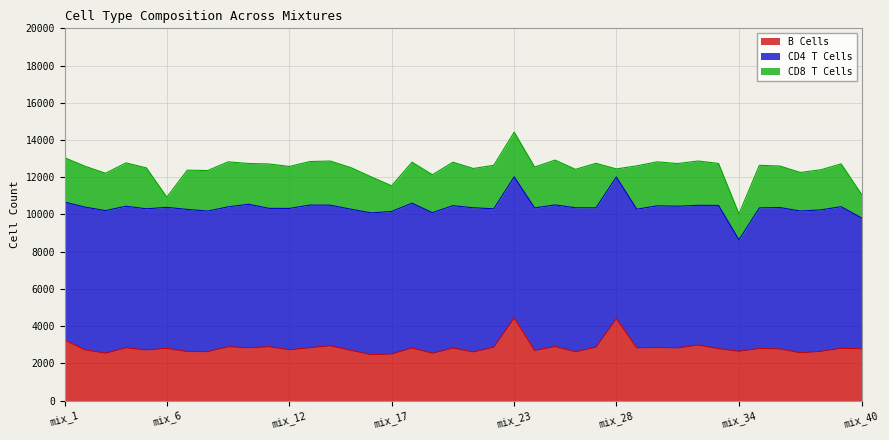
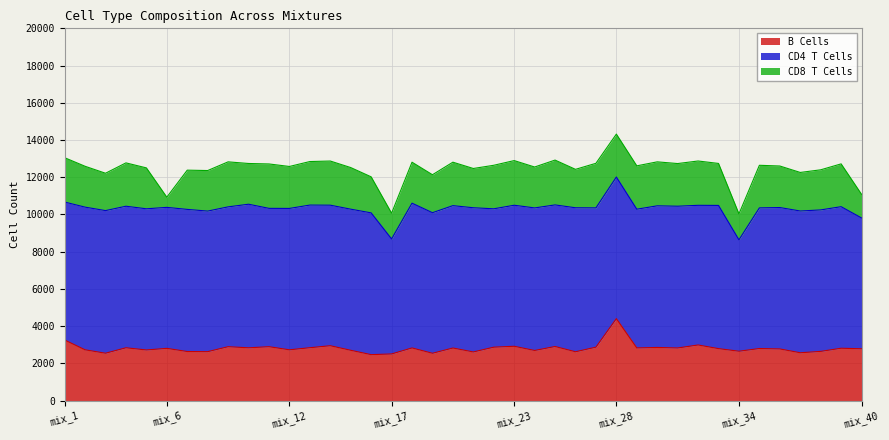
  {
    "B Cells": {
      "mix_1": 3300,
      "mix_6": 2800,
      "mix_12": 2700,
      "mix_17": 2500,
-     "mix_23": 4400,
+     "mix_23": 2900,
      "mix_28": 4400,
      "mix_34": 2700,
      "mix_40": 2800
    },
    "CD4 T Cells": {
      "mix_1": 7400,
      "mix_6": 7600,
      "mix_12": 7600,
-     "mix_17": 7700,
+     "mix_17": 6200,
      "mix_23": 7600,
      "mix_28": 7600,
      "mix_34": 6000,
      "mix_40": 7000
    },
    "CD8 T Cells": {
      "mix_1": 2400,
      "mix_6": 500,
      "mix_12": 2300,
      "mix_17": 1400,
      "mix_23": 2400,
-     "mix_28": 400,
+     "mix_28": 2300,
      "mix_34": 1400,
      "mix_40": 1300
    }
  }
